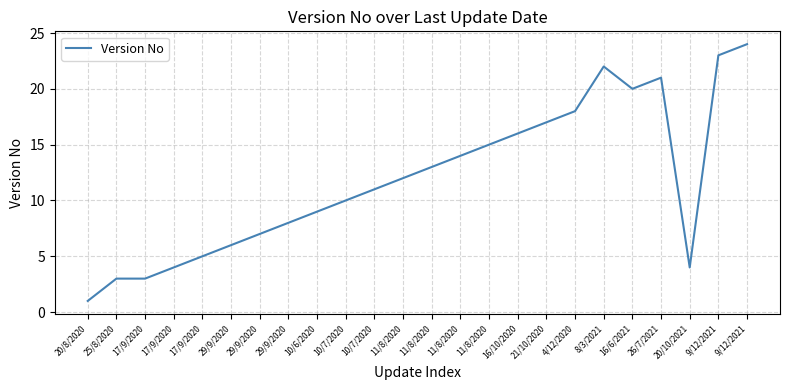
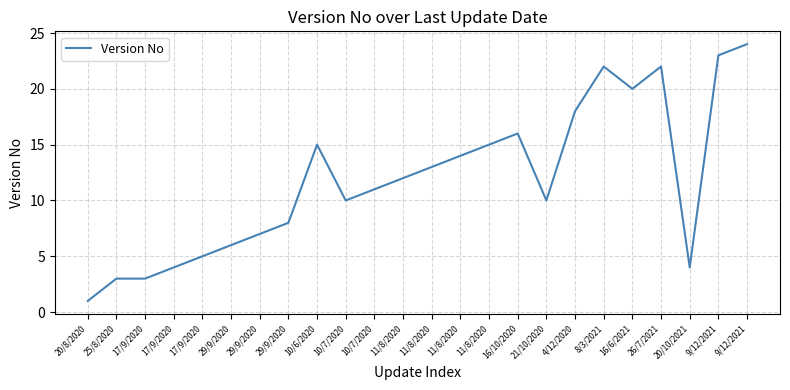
  {
    "20/8/2020": 1,
    "25/8/2020": 3,
-   "10/6/2020": 9,
+   "10/6/2020": 15,
    "16/10/2020": 16,
-   "21/10/2020": 17,
+   "21/10/2020": 10,
    "4/12/2020": 18,
    "8/3/2021": 22,
    "16/6/2021": 20,
-   "26/7/2021": 21,
+   "26/7/2021": 22,
    "20/10/2021": 4
  }
